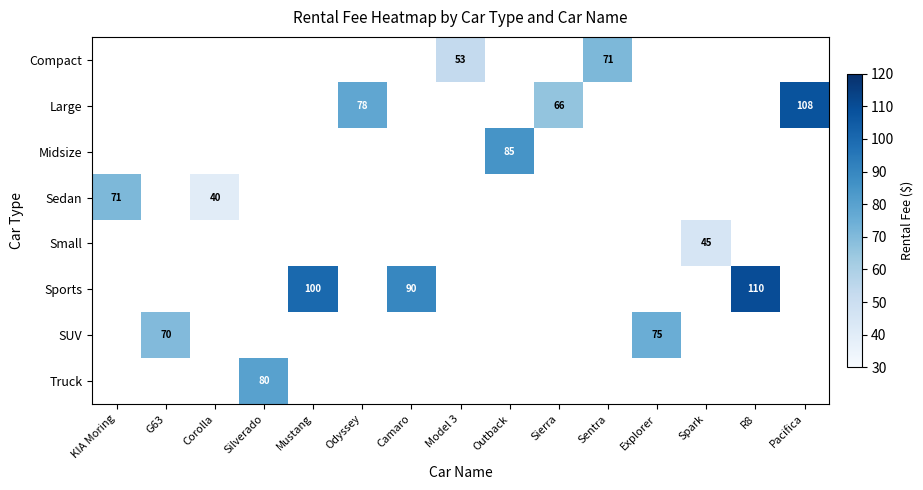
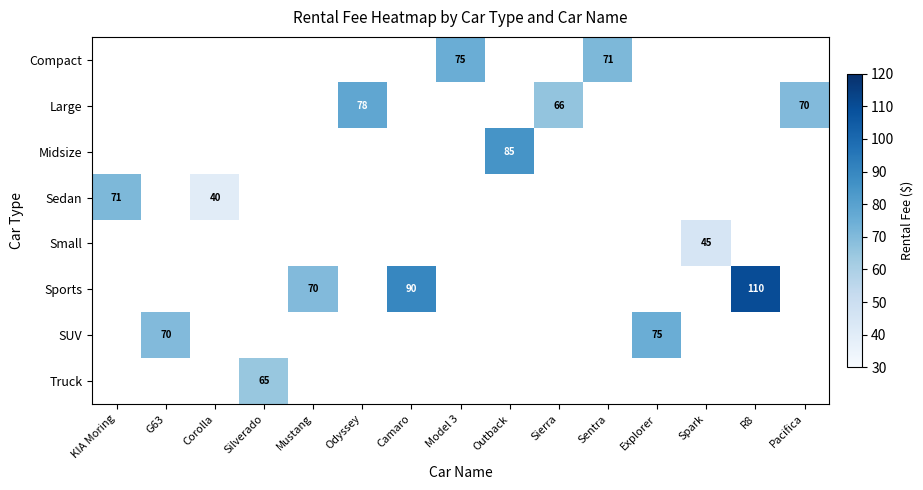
  {
    "Compact": {
-     "Model 3": 53,
+     "Model 3": 75,
      "Sentra": 71
    },
    "Large": {
      "Odyssey": 78,
      "Sierra": 66,
-     "Pacifica": 108
+     "Pacifica": 70
    },
    "Midsize": {
      "Outback": 85
    },
    "Sedan": {
      "KIA Moring": 71,
      "Corolla": 40
    },
    "Small": {
      "Spark": 45
    },
    "Sports": {
-     "Mustang": 100,
+     "Mustang": 70,
      "Camaro": 90,
      "R8": 110
    },
    "SUV": {
      "G63": 70,
      "Explorer": 75
    },
    "Truck": {
-     "Silverado": 80
+     "Silverado": 65
    }
  }
